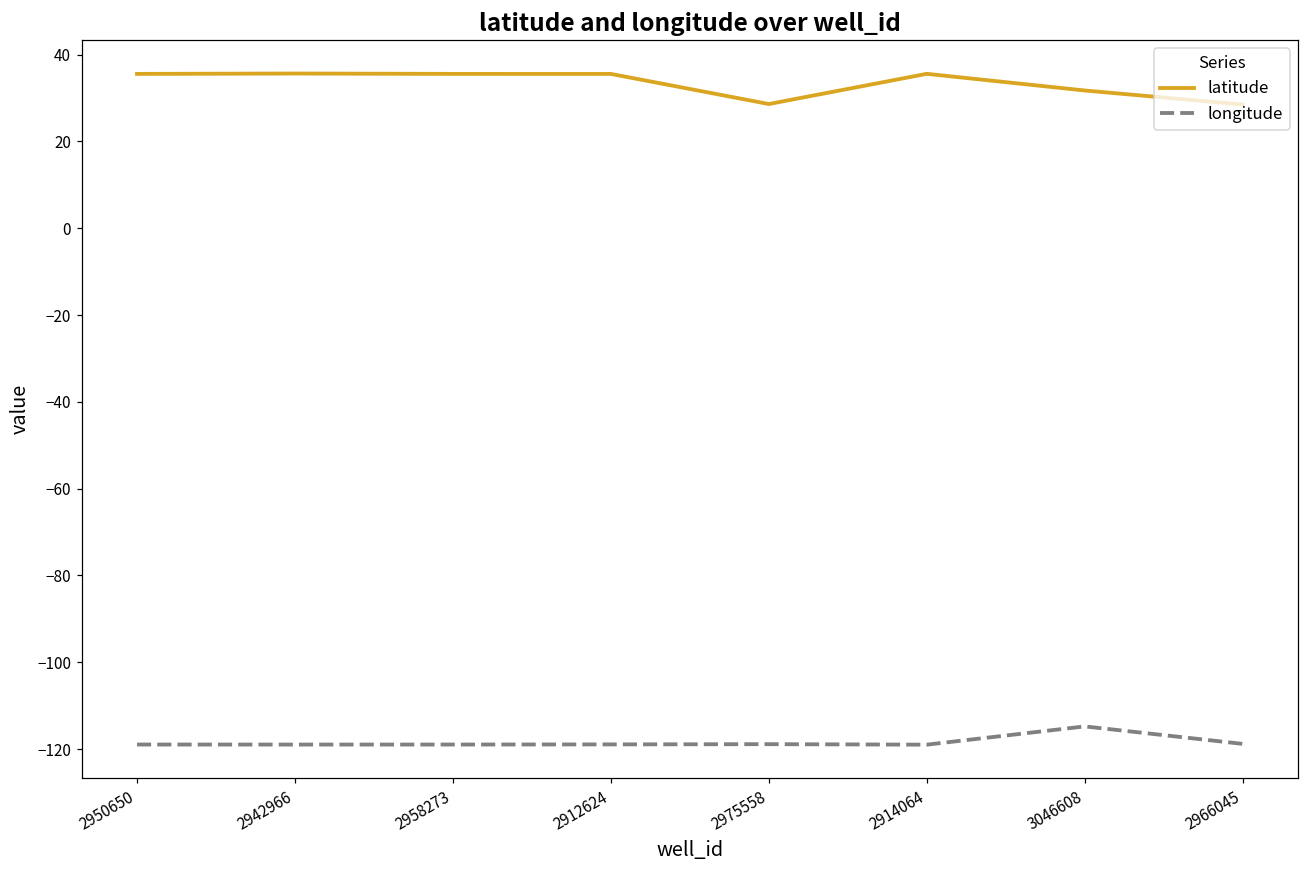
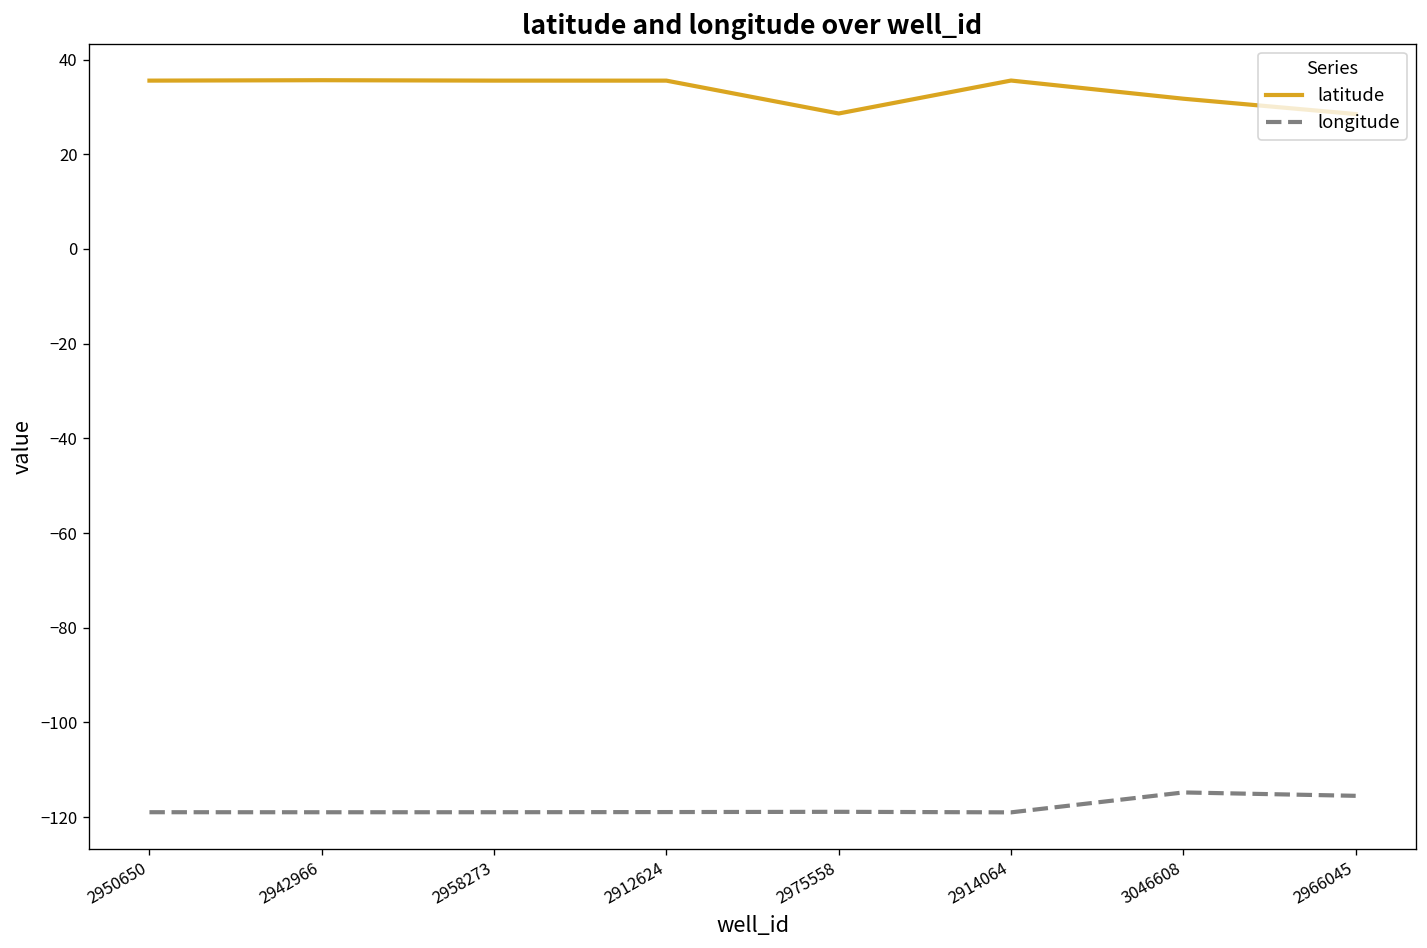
  {
    "latitude": {
      "2950650": 36,
      "2942966": 36,
      "2958273": 36,
      "2912624": 36,
      "2975558": 29,
      "2914064": 36,
      "3046608": 32
    },
    "longitude": {
      "2950650": -119,
      "2942966": -119,
      "2958273": -119,
      "2912624": -119,
      "2975558": -119,
      "2914064": -119,
      "3046608": -115,
-     "2966045": -119
+     "2966045": -115
    }
  }
